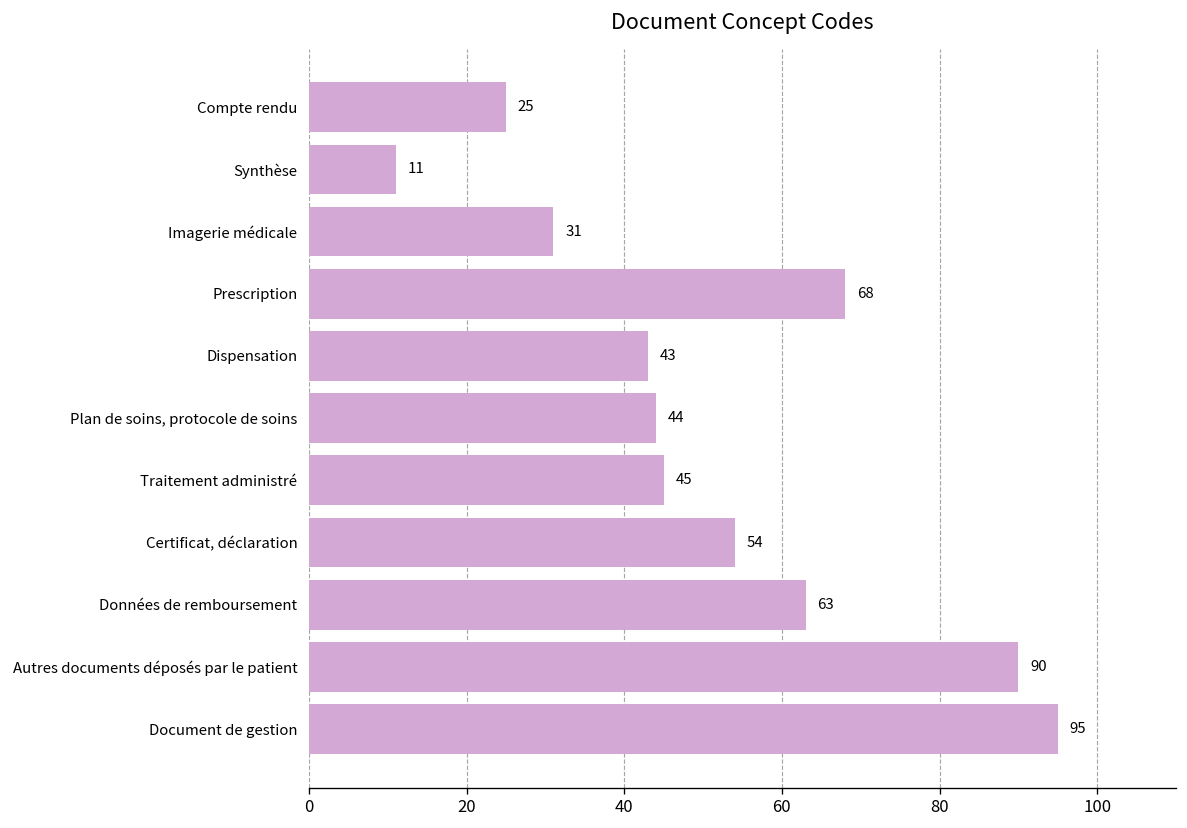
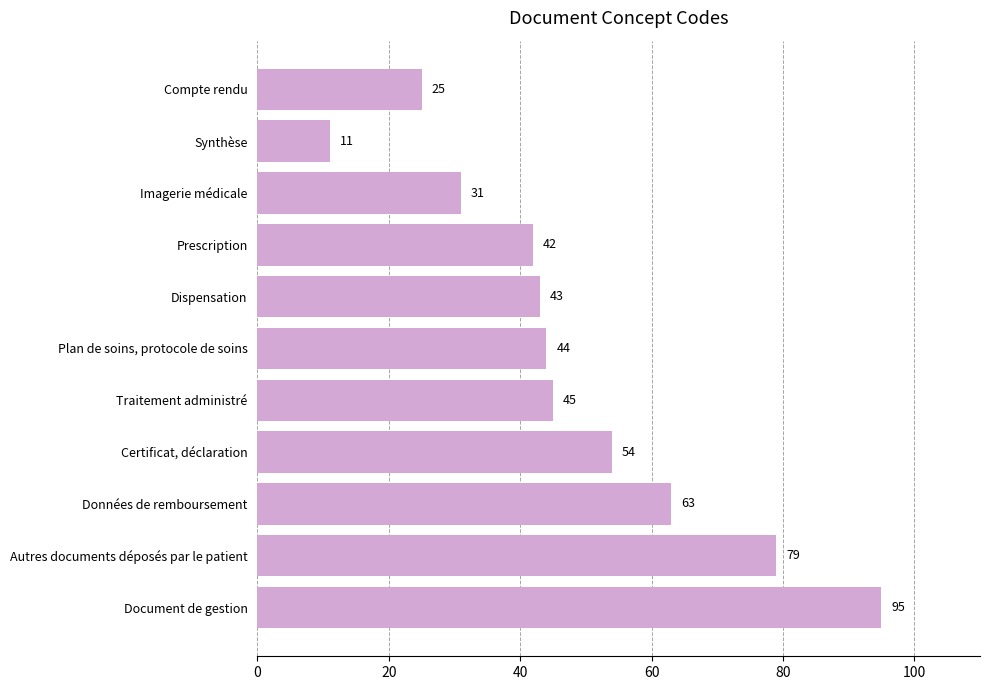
  {
    "Compte rendu": 25,
    "Synthèse": 11,
    "Imagerie médicale": 31,
-   "Prescription": 68,
+   "Prescription": 42,
    "Dispensation": 43,
    "Plan de soins, protocole de soins": 44,
    "Traitement administré": 45,
    "Certificat, déclaration": 54,
    "Données de remboursement": 63,
-   "Autres documents déposés par le patient": 90,
+   "Autres documents déposés par le patient": 79,
    "Document de gestion": 95
  }
